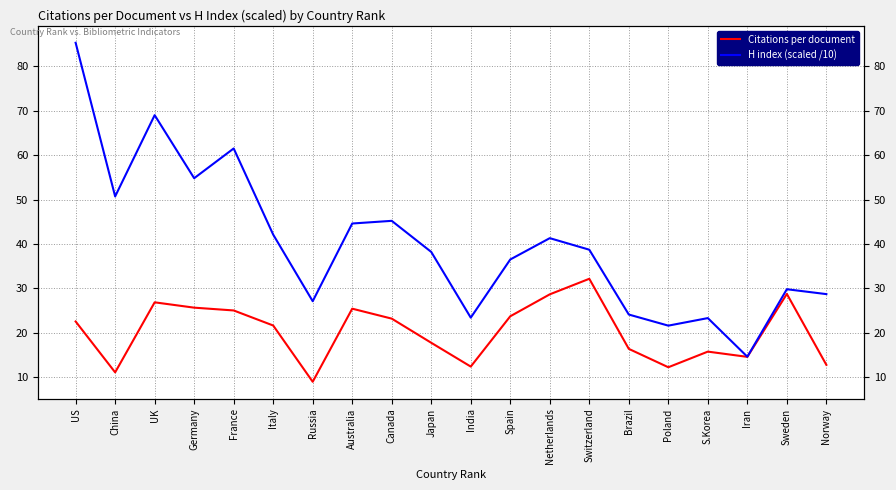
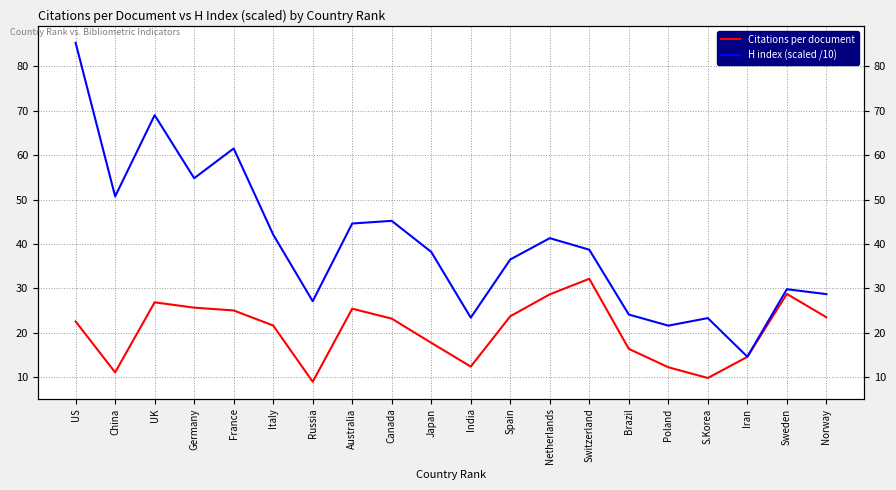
  {
    "Citations per document": {
      "US": 23,
      "China": 11,
      "UK": 27,
      "Germany": 26,
      "France": 25,
      "Italy": 22,
      "Russia": 9,
      "Australia": 25,
      "Canada": 23,
      "Japan": 18,
      "India": 12,
      "Spain": 24,
      "Netherlands": 29,
      "Switzerland": 32,
      "Brazil": 16,
      "Poland": 12,
-     "S.Korea": 16,
+     "S.Korea": 10,
      "Sweden": 29,
-     "Norway": 13
+     "Norway": 23
    },
    "H index (scaled /10)": {
      "US": 85,
      "China": 51,
      "UK": 69,
      "Germany": 55,
      "France": 62,
      "Italy": 42,
      "Russia": 27,
      "Australia": 45,
      "Canada": 45,
      "Japan": 38,
      "India": 23,
      "Spain": 37,
      "Netherlands": 41,
      "Switzerland": 39,
      "Brazil": 24,
      "Poland": 22,
      "S.Korea": 23,
      "Sweden": 30,
      "Norway": 29
    }
  }
